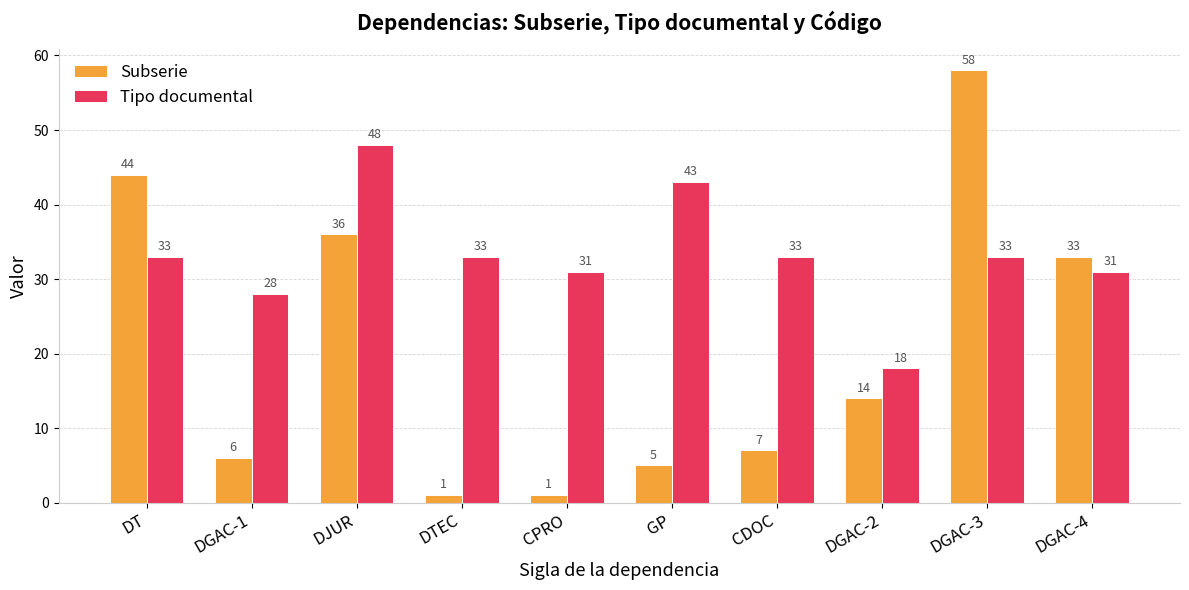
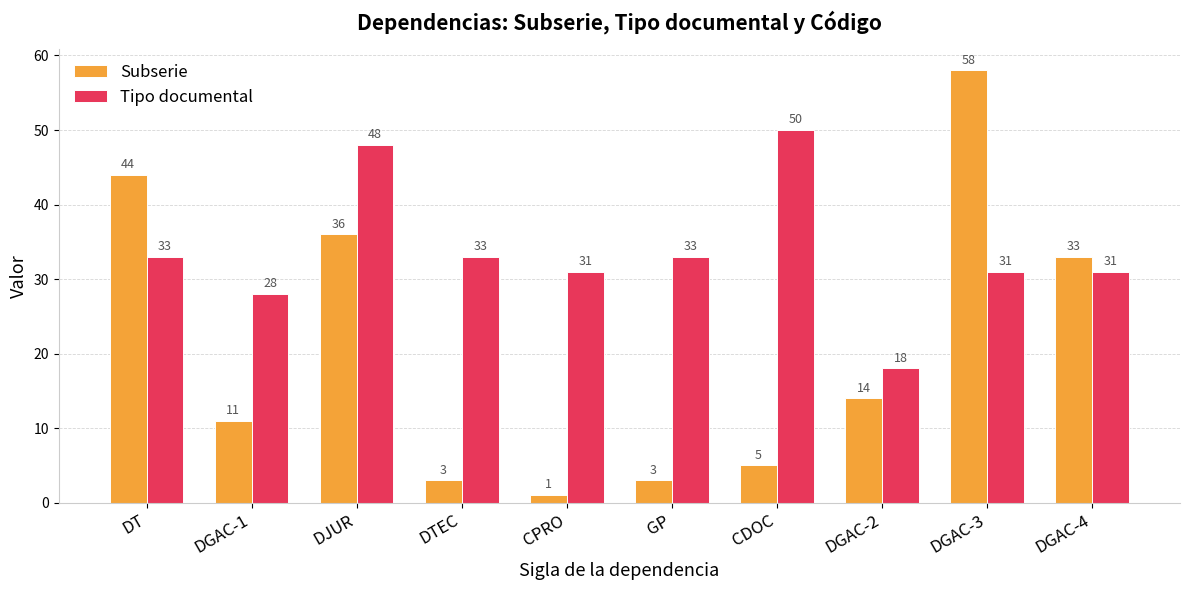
  {
    "Subserie": {
      "DT": 44,
-     "DGAC-1": 6,
+     "DGAC-1": 11,
      "DJUR": 36,
-     "DTEC": 1,
+     "DTEC": 3,
      "CPRO": 1,
-     "GP": 5,
-     "CDOC": 7,
+     "GP": 3,
+     "CDOC": 5,
      "DGAC-2": 14,
      "DGAC-3": 58,
      "DGAC-4": 33
    },
    "Tipo documental": {
      "DT": 33,
      "DGAC-1": 28,
      "DJUR": 48,
      "DTEC": 33,
      "CPRO": 31,
-     "GP": 43,
-     "CDOC": 33,
+     "GP": 33,
+     "CDOC": 50,
      "DGAC-2": 18,
-     "DGAC-3": 33,
+     "DGAC-3": 31,
      "DGAC-4": 31
    }
  }
